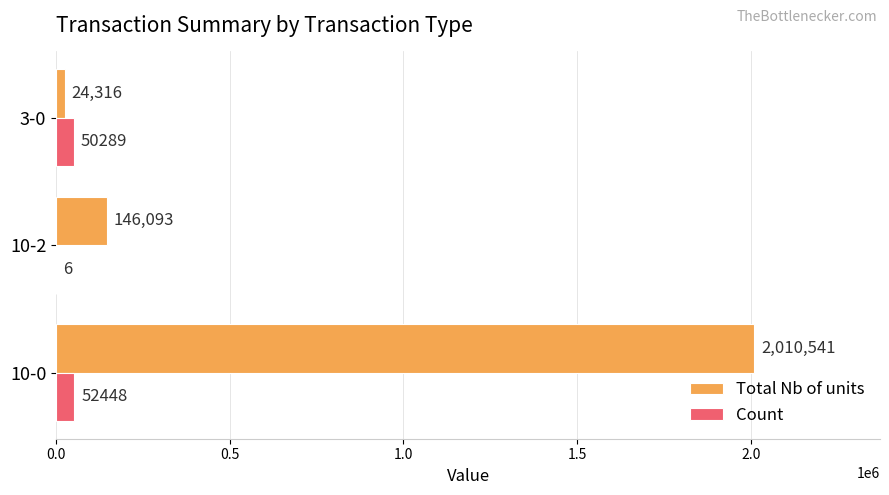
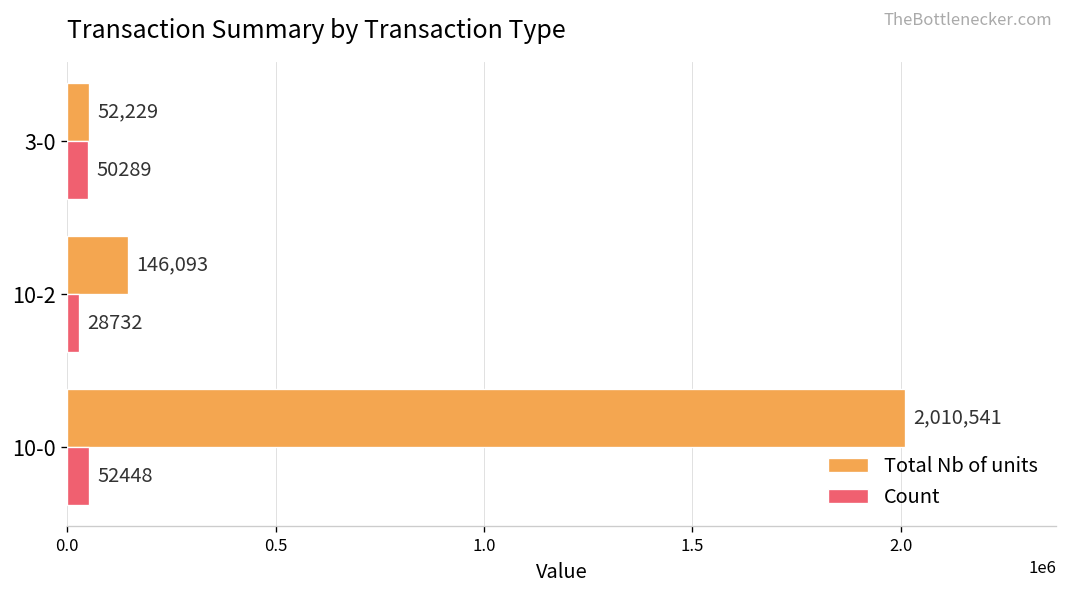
  {
    "Total Nb of units": {
-     "3-0": "24,316",
+     "3-0": "52,229",
      "10-2": "146,093",
      "10-0": "2,010,541"
    },
    "Count": {
      "3-0": "50289",
-     "10-2": "6",
+     "10-2": "28732",
      "10-0": "52448"
    }
  }
